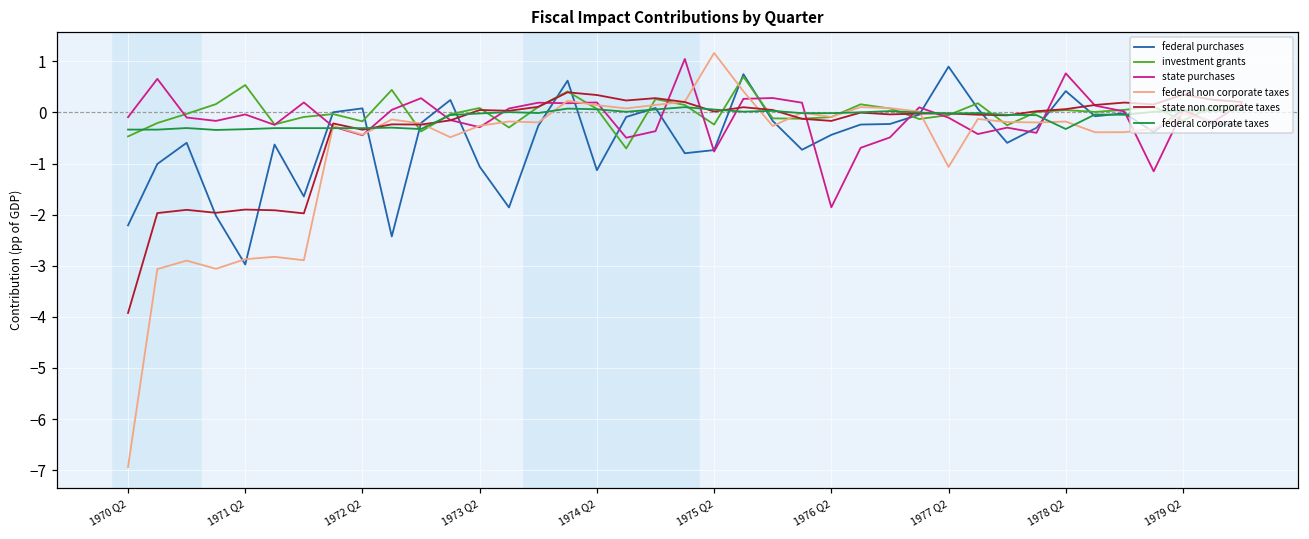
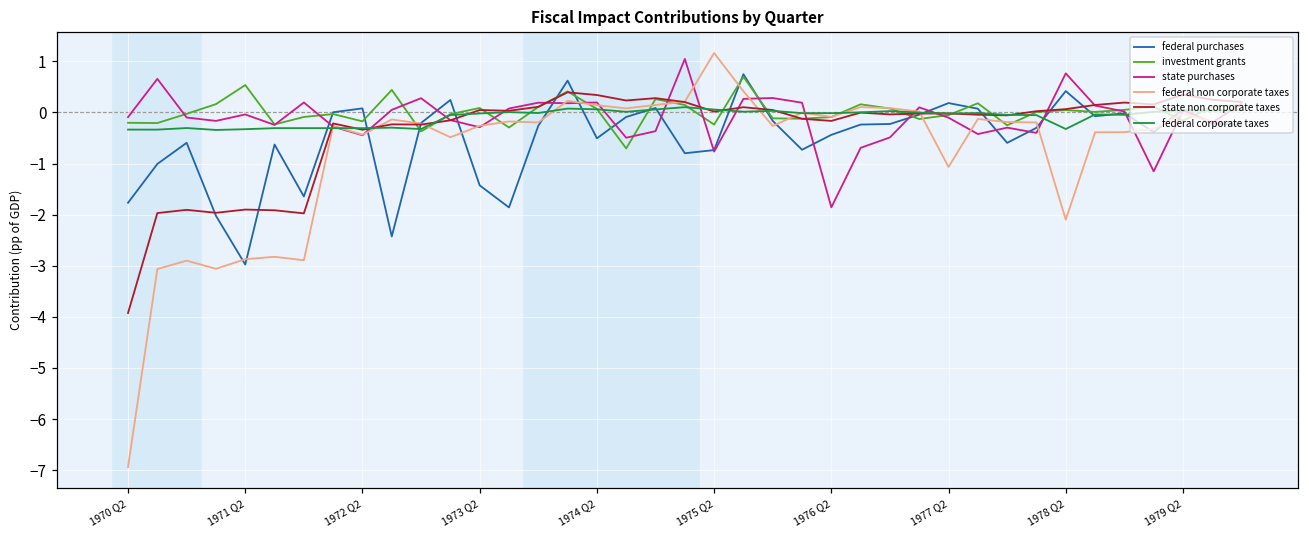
  {
    "federal purchases": {
-     "1970 Q2": -2.2,
+     "1970 Q2": -1.8,
      "1971 Q2": -3.0,
      "1972 Q2": 0.1,
-     "1973 Q2": -1.1,
-     "1974 Q2": -1.1,
+     "1973 Q2": -1.4,
+     "1974 Q2": -0.5,
      "1976 Q2": -0.4,
-     "1977 Q2": 0.9,
+     "1977 Q2": 0.2,
      "1978 Q2": 0.4
    },
    "investment grants": {
-     "1970 Q2": -0.5,
+     "1970 Q2": -0.2,
      "1971 Q2": 0.5,
      "1972 Q2": -0.2,
      "1975 Q2": -0.2
    },
    "state purchases": {
      "1970 Q2": -0.1,
      "1971 Q2": 0.0,
      "1976 Q2": -1.9,
      "1978 Q2": 0.8
    },
    "federal non corporate taxes": {
      "1970 Q2": -6.9,
      "1971 Q2": -2.9,
      "1975 Q2": 1.2,
      "1977 Q2": -1.1,
-     "1978 Q2": -0.2
+     "1978 Q2": -2.1
    },
    "state non corporate taxes": {
      "1970 Q2": -3.9,
      "1971 Q2": -1.9,
      "1974 Q2": 0.3,
      "1976 Q2": -0.2
    },
    "federal corporate taxes": {
      "1970 Q2": -0.3,
      "1971 Q2": -0.3,
      "1973 Q2": 0.0,
      "1976 Q2": 0.0,
      "1978 Q2": -0.3
    }
  }
